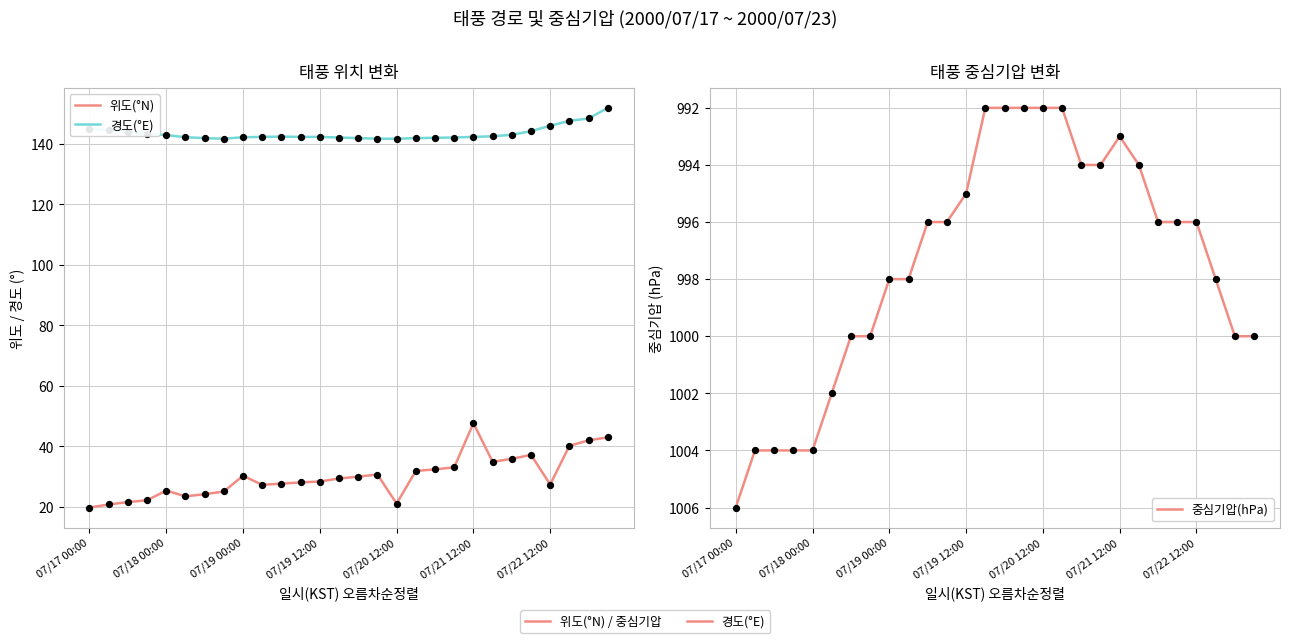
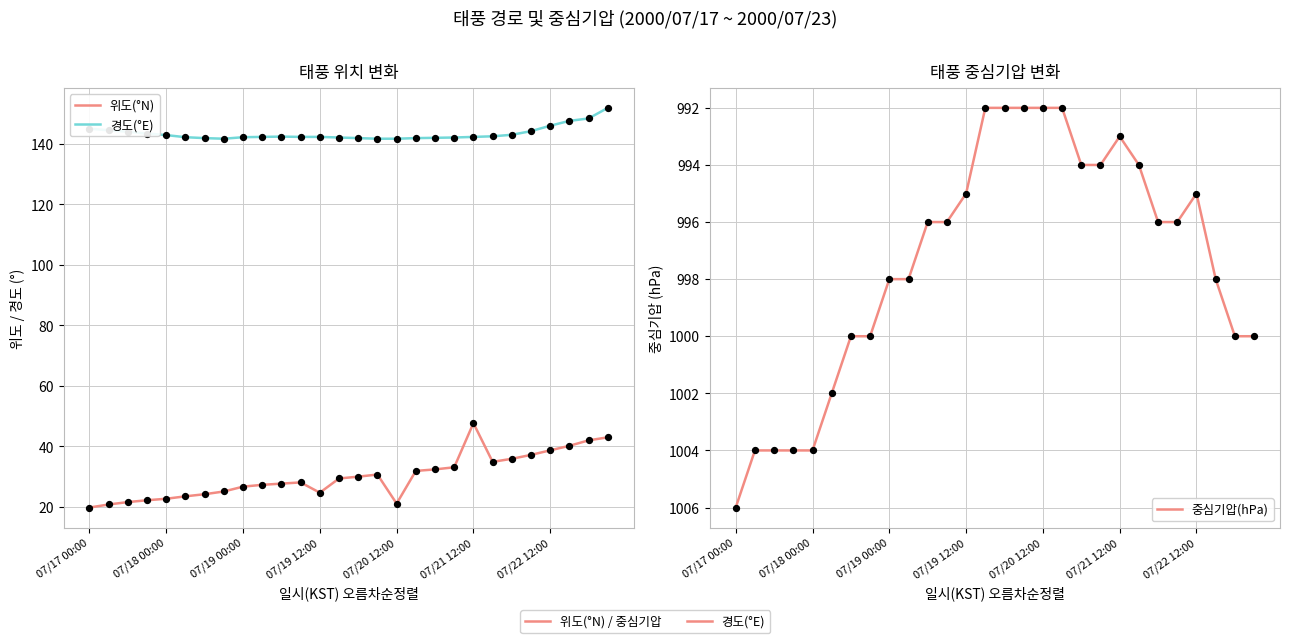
  {
    "태풍 위치 변화": {
      "위도(°N)": {
        "07/17 00:00": 20,
-       "07/18 00:00": 25,
-       "07/19 00:00": 30,
-       "07/19 12:00": 28,
+       "07/18 00:00": 23,
+       "07/19 00:00": 27,
+       "07/19 12:00": 25,
        "07/20 12:00": 21,
        "07/21 12:00": 48,
-       "07/22 12:00": 27
+       "07/22 12:00": 39
      }
    },
    "태풍 중심기압 변화": {
      "07/17 00:00": 1006,
      "07/18 00:00": 1004,
      "07/19 00:00": 998,
      "07/19 12:00": 995,
      "07/20 12:00": 992,
      "07/21 12:00": 993,
-     "07/22 12:00": 996
+     "07/22 12:00": 995
    }
  }
